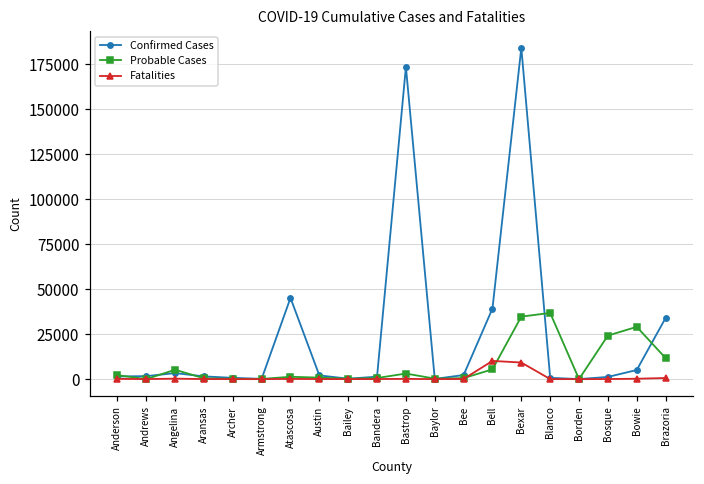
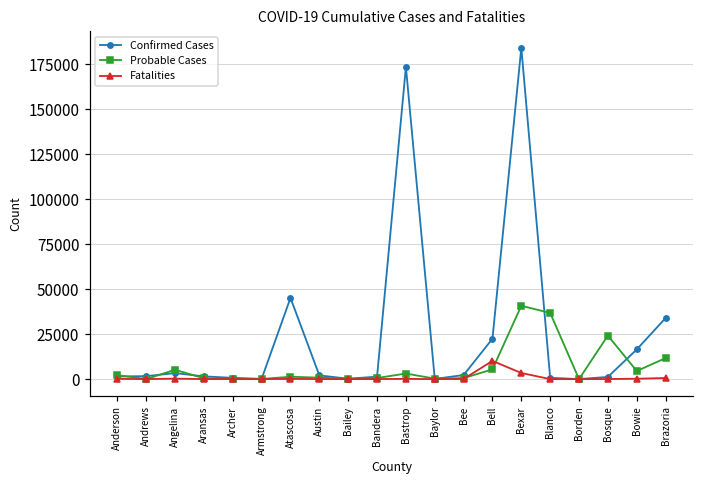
  {
    "Confirmed Cases": {
      "Andrews": 2000,
      "Angelina": 3000,
      "Atascosa": 45000,
      "Bastrop": 174000,
      "Bee": 2000,
-     "Bell": 39000,
+     "Bell": 22000,
      "Bexar": 184000,
-     "Bowie": 5000,
+     "Bowie": 16000,
      "Brazoria": 34000
    },
    "Probable Cases": {
      "Angelina": 5000,
      "Bastrop": 3000,
      "Bell": 5000,
-     "Bexar": 35000,
+     "Bexar": 41000,
      "Blanco": 37000,
      "Bosque": 24000,
-     "Bowie": 29000,
+     "Bowie": 5000,
      "Brazoria": 12000
    },
    "Fatalities": {
      "Angelina": 0,
      "Bastrop": 0,
      "Bell": 10000,
-     "Bexar": 9000,
+     "Bexar": 3000,
      "Bowie": 0,
      "Brazoria": 1000
    }
  }
